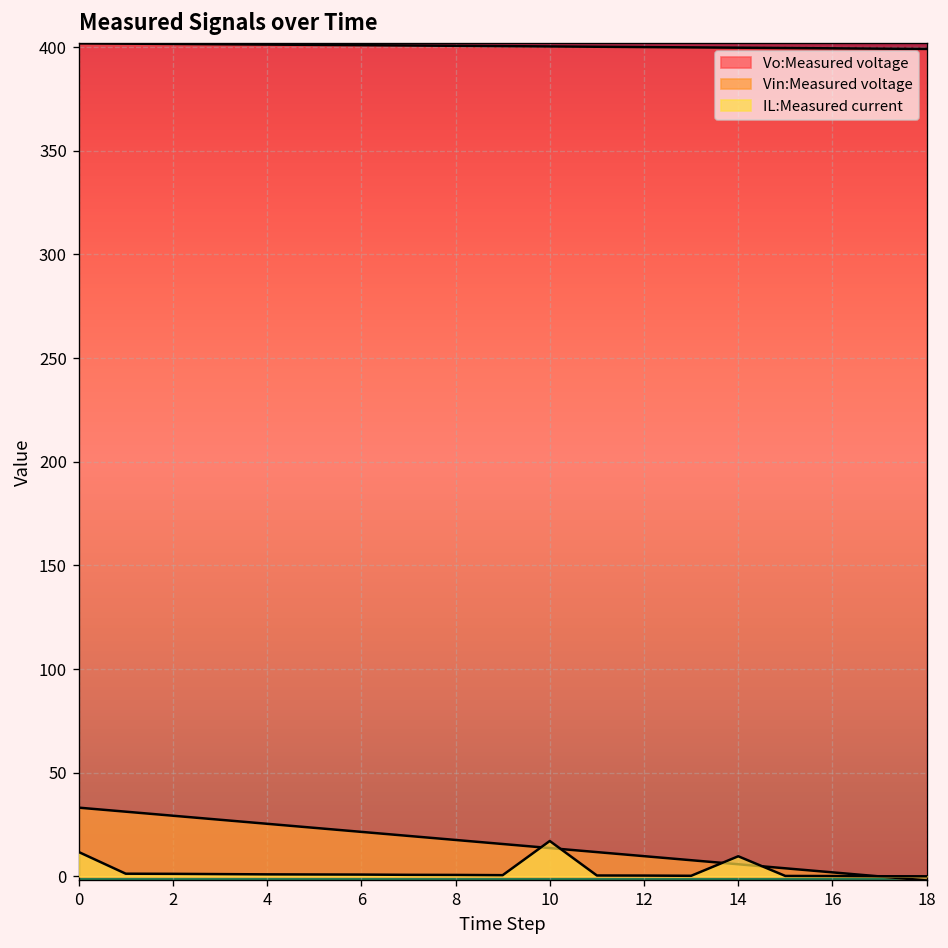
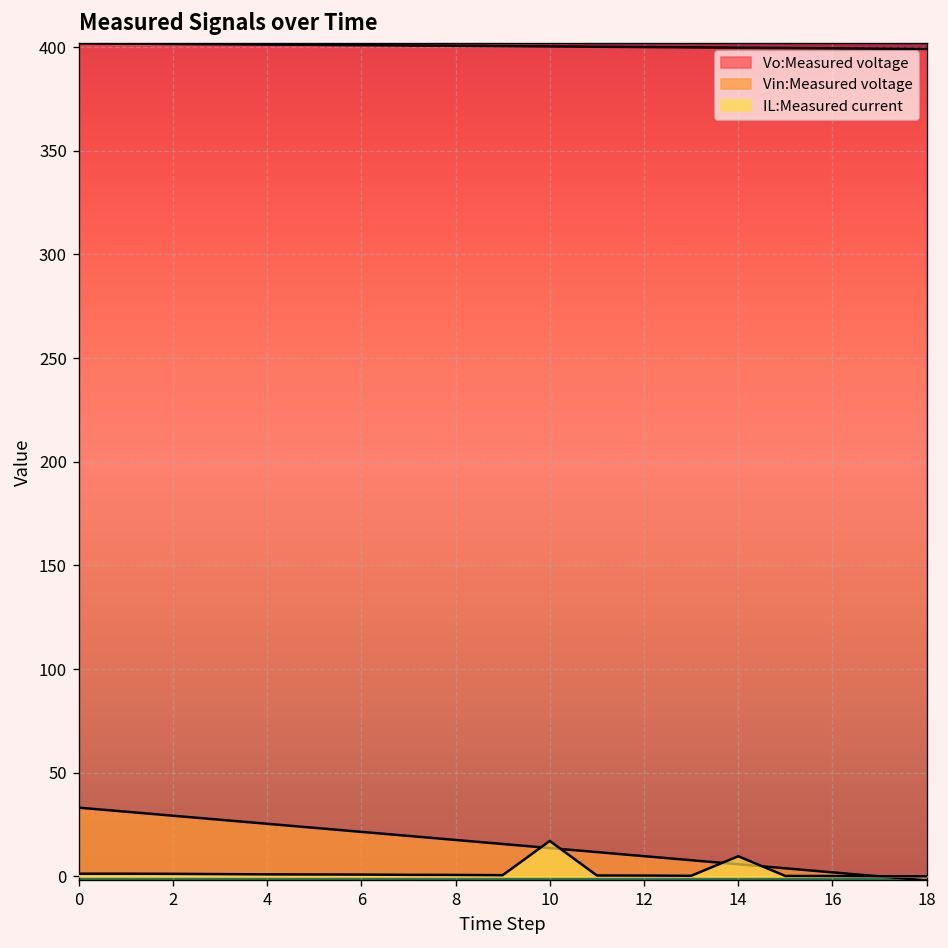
  {
    "Vo:Measured voltage": {
      "0": 402,
      "2": 402,
      "4": 401,
      "6": 401,
      "8": 401,
      "10": 400,
      "12": 400,
      "14": 400,
      "16": 399,
      "18": 399
    },
    "IL:Measured current": {
-     "0": 12,
+     "0": 1,
      "2": 1,
      "4": 1,
      "6": 1,
      "8": 1,
      "10": 17,
      "12": 0,
      "14": 10,
      "16": 0
    }
  }
